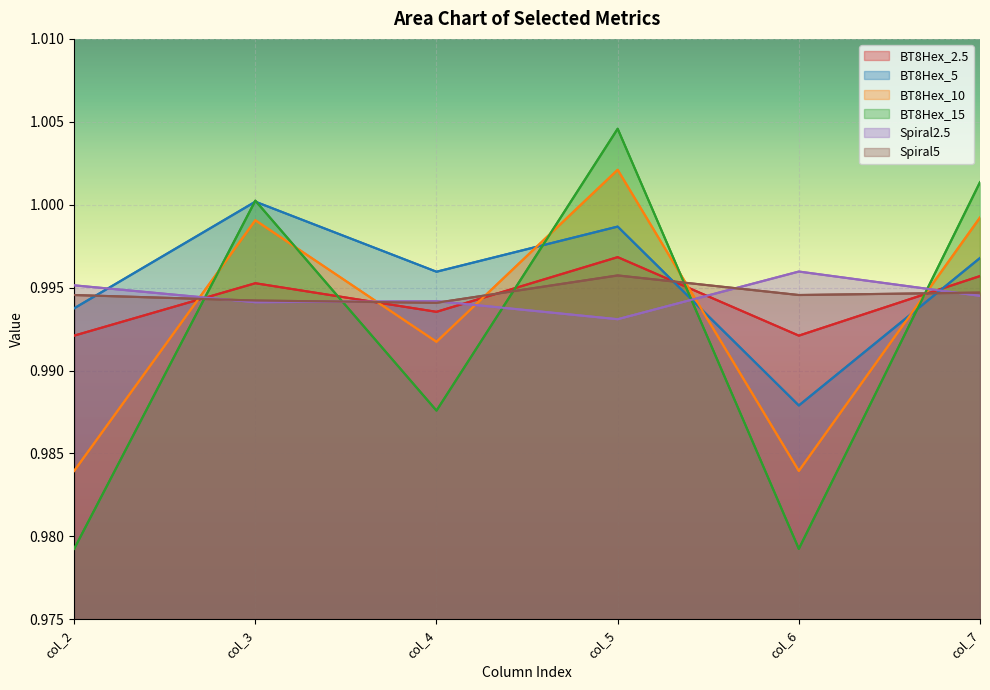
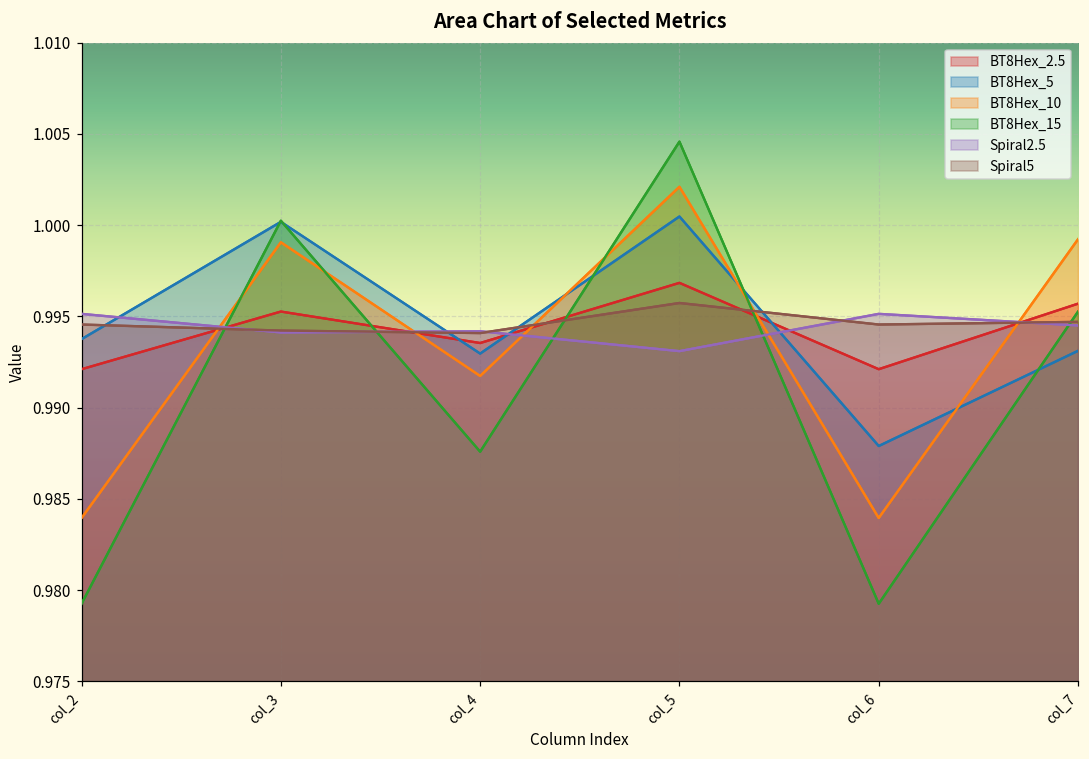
  {
    "BT8Hex_5": {
      "col_2": 0.9938,
-     "col_4": 0.9960,
-     "col_5": 0.9987,
+     "col_4": 0.9930,
+     "col_5": 1.0005,
      "col_6": 0.9879,
-     "col_7": 0.9968
+     "col_7": 0.9931
    },
    "BT8Hex_15": {
      "col_2": 0.9792,
      "col_4": 0.9876,
      "col_5": 1.0046,
      "col_6": 0.9792,
-     "col_7": 1.0014
+     "col_7": 0.9953
    },
    "Spiral2.5": {
      "col_2": 0.9951,
      "col_5": 0.9931,
-     "col_6": 0.9960,
+     "col_6": 0.9951,
      "col_7": 0.9945
    }
  }
